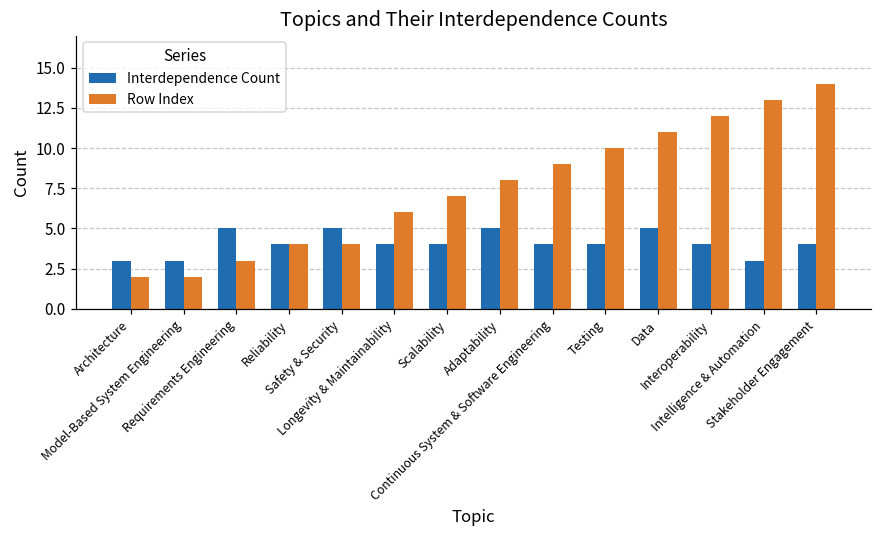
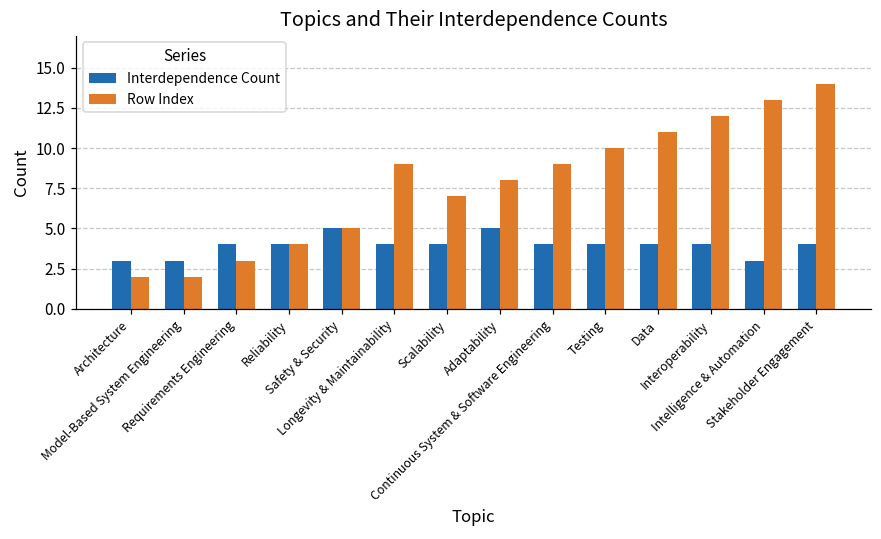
  {
    "Interdependence Count": {
      "Architecture": 3,
      "Model-Based System Engineering": 3,
-     "Requirements Engineering": 5,
+     "Requirements Engineering": 4,
      "Reliability": 4,
      "Safety & Security": 5,
      "Longevity & Maintainability": 4,
      "Scalability": 4,
      "Adaptability": 5,
      "Continuous System & Software Engineering": 4,
      "Testing": 4,
-     "Data": 5,
+     "Data": 4,
      "Interoperability": 4,
      "Intelligence & Automation": 3,
      "Stakeholder Engagement": 4
    },
    "Row Index": {
      "Architecture": 2,
      "Model-Based System Engineering": 2,
      "Requirements Engineering": 3,
      "Reliability": 4,
-     "Safety & Security": 4,
-     "Longevity & Maintainability": 6,
+     "Safety & Security": 5,
+     "Longevity & Maintainability": 9,
      "Scalability": 7,
      "Adaptability": 8,
      "Continuous System & Software Engineering": 9,
      "Testing": 10,
      "Data": 11,
      "Interoperability": 12,
      "Intelligence & Automation": 13,
      "Stakeholder Engagement": 14
    }
  }
